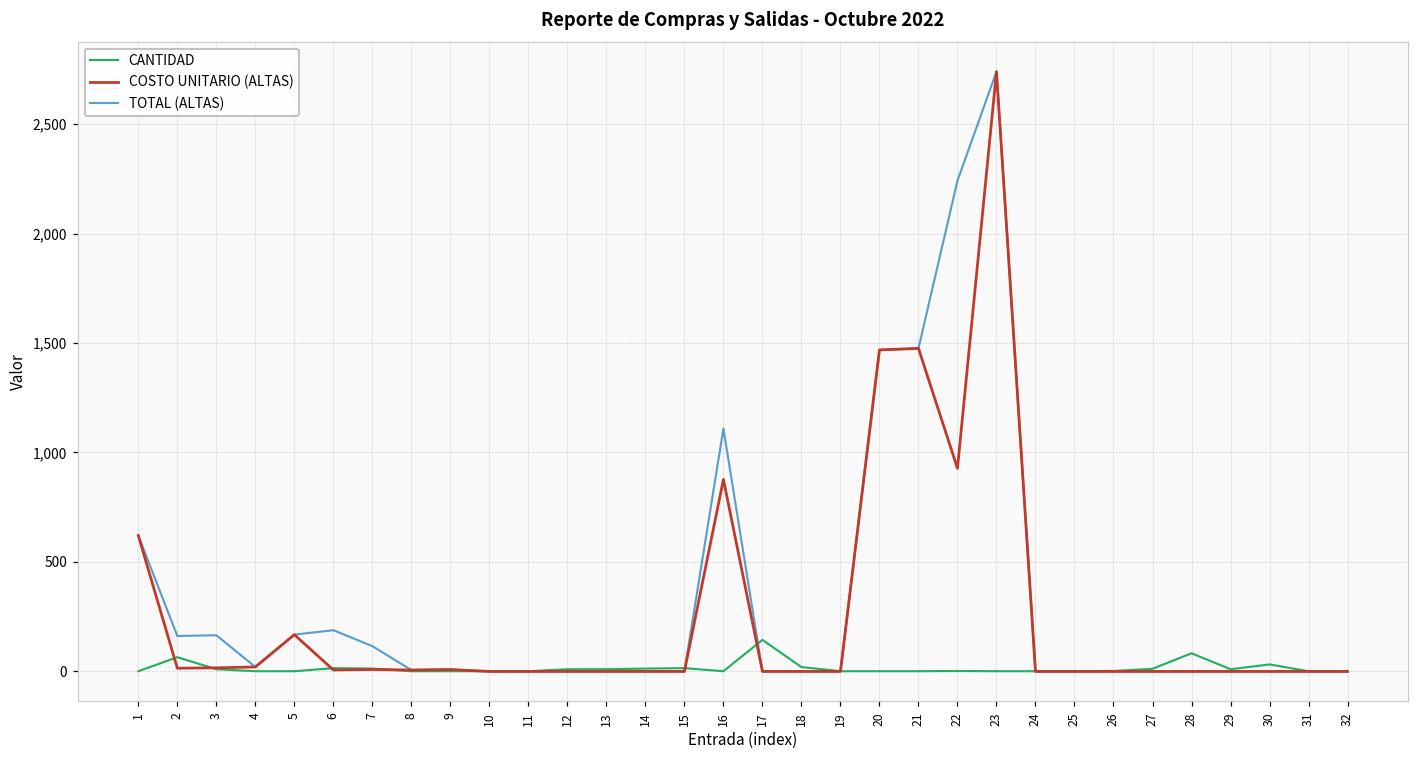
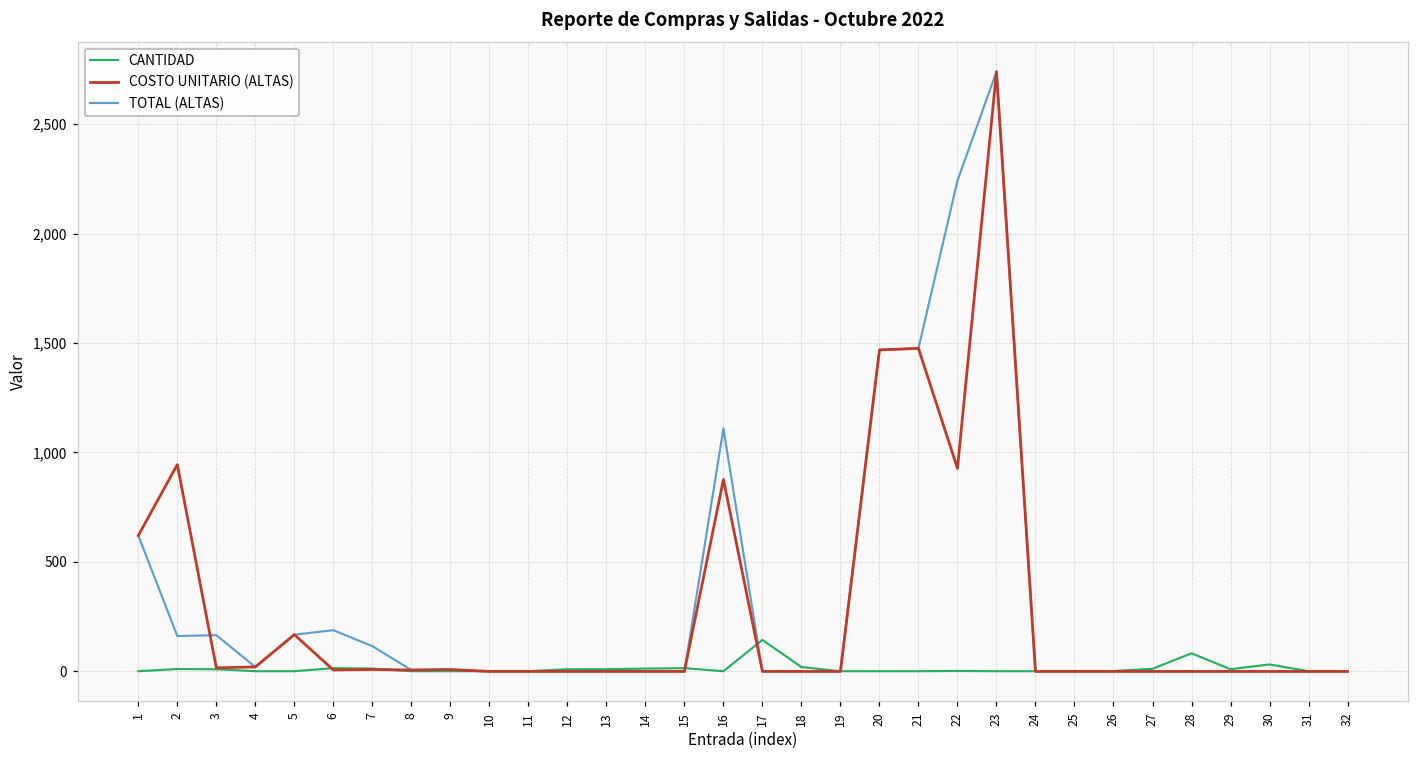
  {
    "CANTIDAD": {
      "1": "0",
-     "2": "70",
+     "2": "10",
      "4": "0",
      "5": "0",
      "14": "10",
      "15": "20",
      "16": "0",
      "17": "140",
      "18": "20",
      "20": "0",
      "21": "0",
      "22": "0",
      "23": "0",
      "28": "80",
      "30": "30"
    },
    "COSTO UNITARIO (ALTAS)": {
-     "2": "10",
+     "2": "940",
      "16": "880",
      "22": "930"
    },
    "TOTAL (ALTAS)": {
      "2": "160",
      "3": "170",
      "6": "190",
      "7": "120",
      "16": "1,110",
      "22": "2,240"
    }
  }
